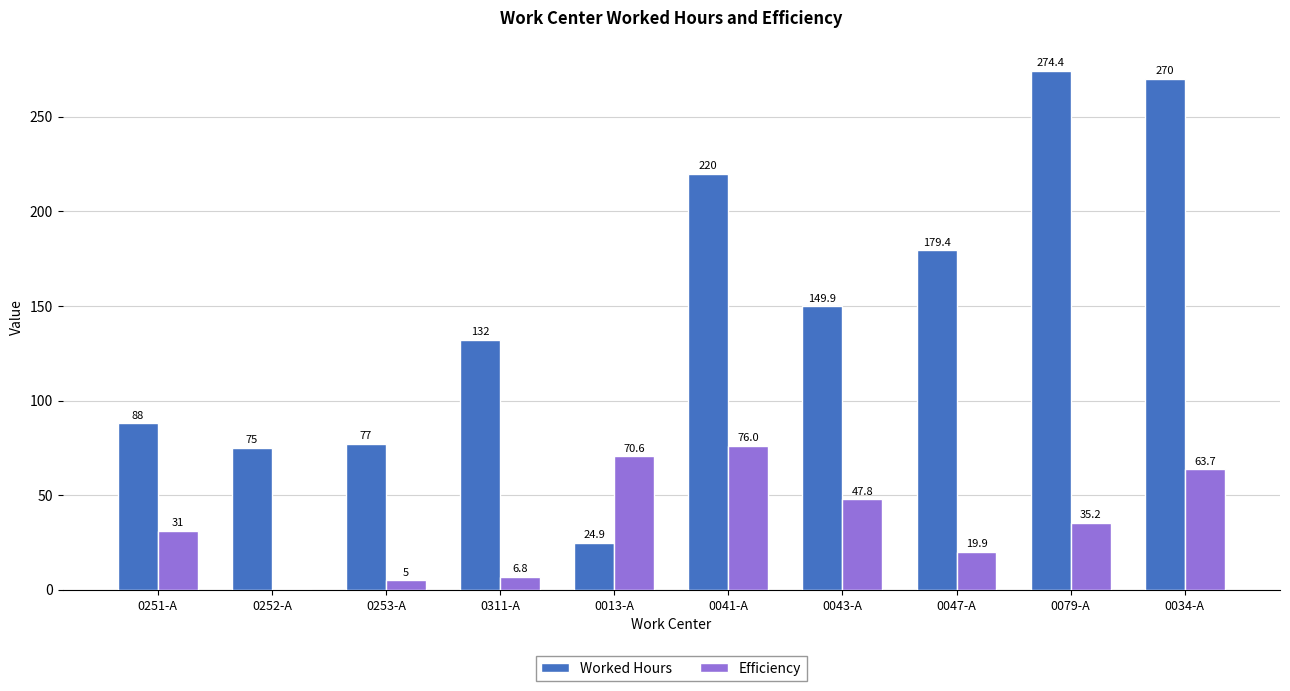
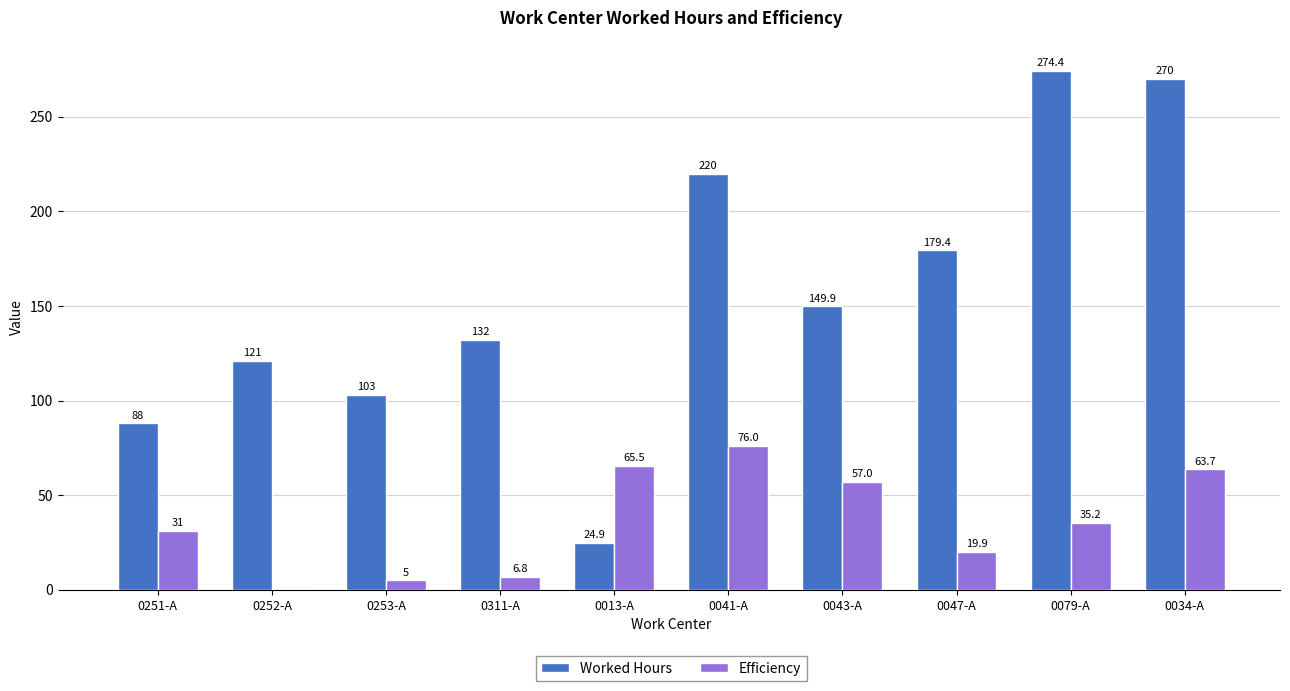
  {
    "Worked Hours": {
      "0251-A": 88,
-     "0252-A": 75,
-     "0253-A": 77,
+     "0252-A": 121,
+     "0253-A": 103,
      "0311-A": 132,
      "0013-A": 24.9,
      "0041-A": 220,
      "0043-A": 149.9,
      "0047-A": 179.4,
      "0079-A": 274.4,
      "0034-A": 270
    },
    "Efficiency": {
      "0251-A": 31,
      "0253-A": 5,
      "0311-A": 6.8,
-     "0013-A": 70.6,
+     "0013-A": 65.5,
      "0041-A": 76.0,
-     "0043-A": 47.8,
+     "0043-A": 57.0,
      "0047-A": 19.9,
      "0079-A": 35.2,
      "0034-A": 63.7
    }
  }
